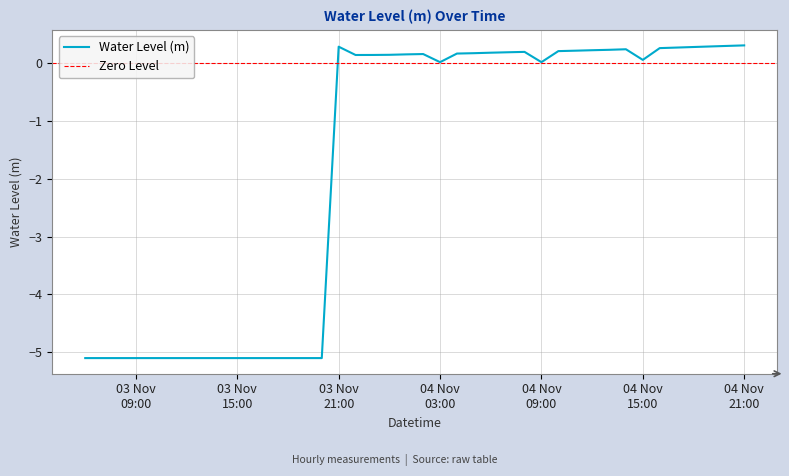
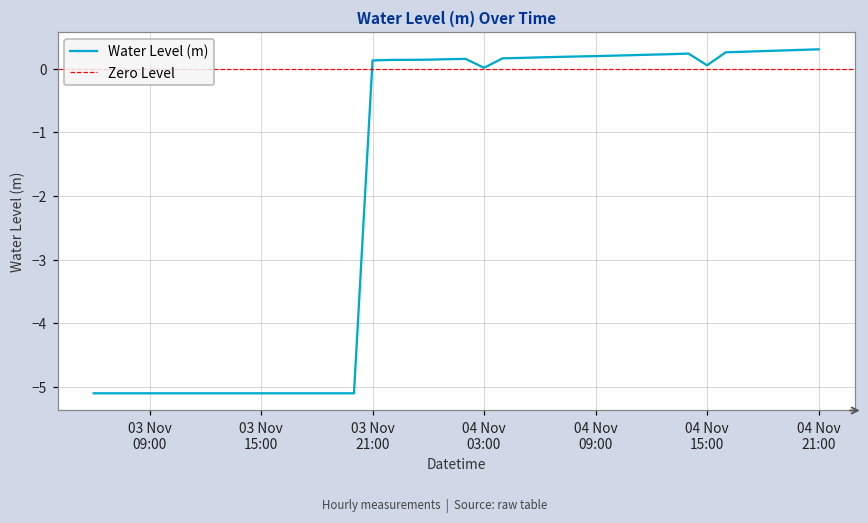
  {
    "03 Nov 09:00": -5.1,
    "03 Nov 15:00": -5.1,
-   "03 Nov 21:00": 0.3,
+   "03 Nov 21:00": 0.1,
    "04 Nov 03:00": 0.0,
-   "04 Nov 09:00": 0.0,
+   "04 Nov 09:00": 0.2,
    "04 Nov 15:00": 0.1,
    "04 Nov 21:00": 0.3
  }
